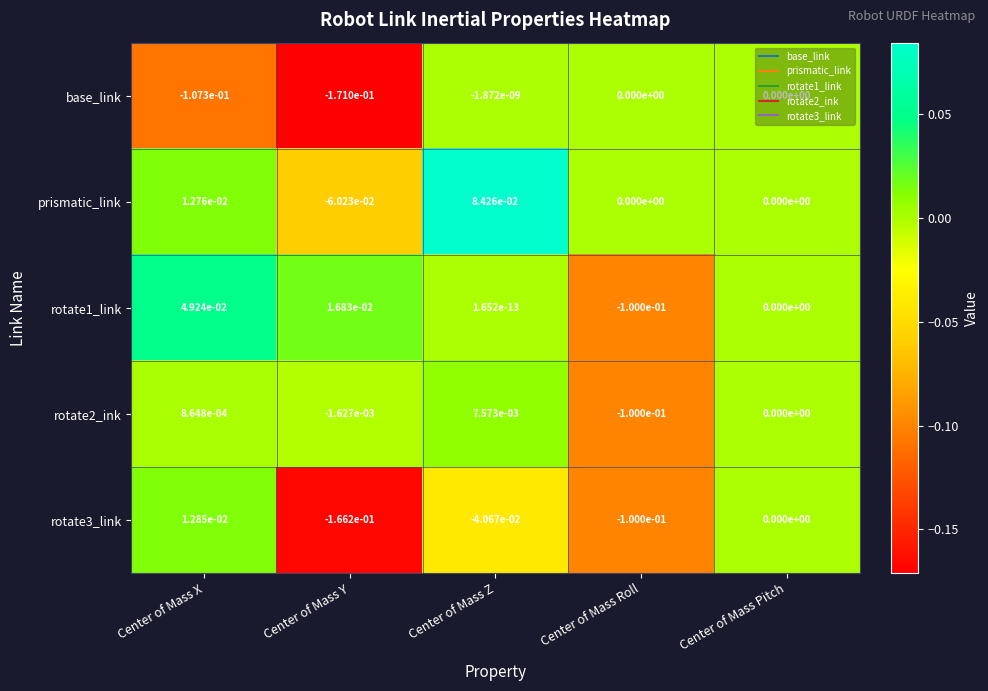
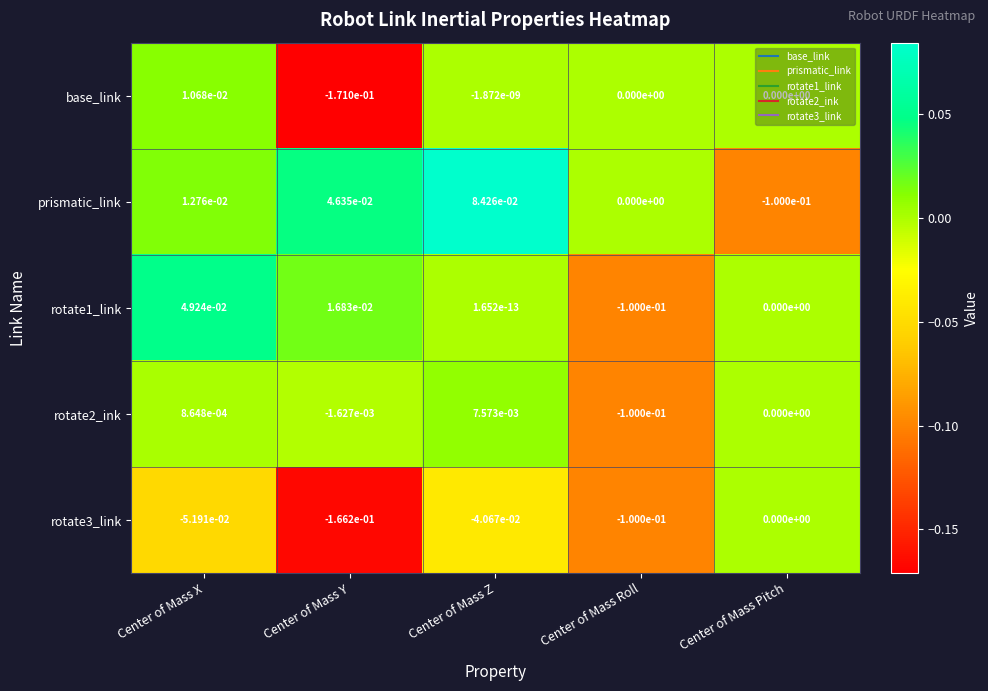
  {
    "base_link": {
-     "Center of Mass X": "-1.073e-01",
+     "Center of Mass X": "1.068e-02",
      "Center of Mass Y": "-1.710e-01",
      "Center of Mass Z": "-1.872e-09",
      "Center of Mass Roll": "0.000e+00"
    },
    "prismatic_link": {
      "Center of Mass X": "1.276e-02",
-     "Center of Mass Y": "-6.023e-02",
+     "Center of Mass Y": "4.635e-02",
      "Center of Mass Z": "8.426e-02",
      "Center of Mass Roll": "0.000e+00",
-     "Center of Mass Pitch": "0.000e+00"
+     "Center of Mass Pitch": "-1.000e-01"
    },
    "rotate1_link": {
      "Center of Mass X": "4.924e-02",
      "Center of Mass Y": "1.683e-02",
      "Center of Mass Z": "1.652e-13",
      "Center of Mass Roll": "-1.000e-01",
      "Center of Mass Pitch": "0.000e+00"
    },
    "rotate2_ink": {
      "Center of Mass X": "8.648e-04",
      "Center of Mass Y": "-1.627e-03",
      "Center of Mass Z": "7.573e-03",
      "Center of Mass Roll": "-1.000e-01",
      "Center of Mass Pitch": "0.000e+00"
    },
    "rotate3_link": {
-     "Center of Mass X": "1.285e-02",
+     "Center of Mass X": "-5.191e-02",
      "Center of Mass Y": "-1.662e-01",
      "Center of Mass Z": "-4.067e-02",
      "Center of Mass Roll": "-1.000e-01",
      "Center of Mass Pitch": "0.000e+00"
    }
  }
